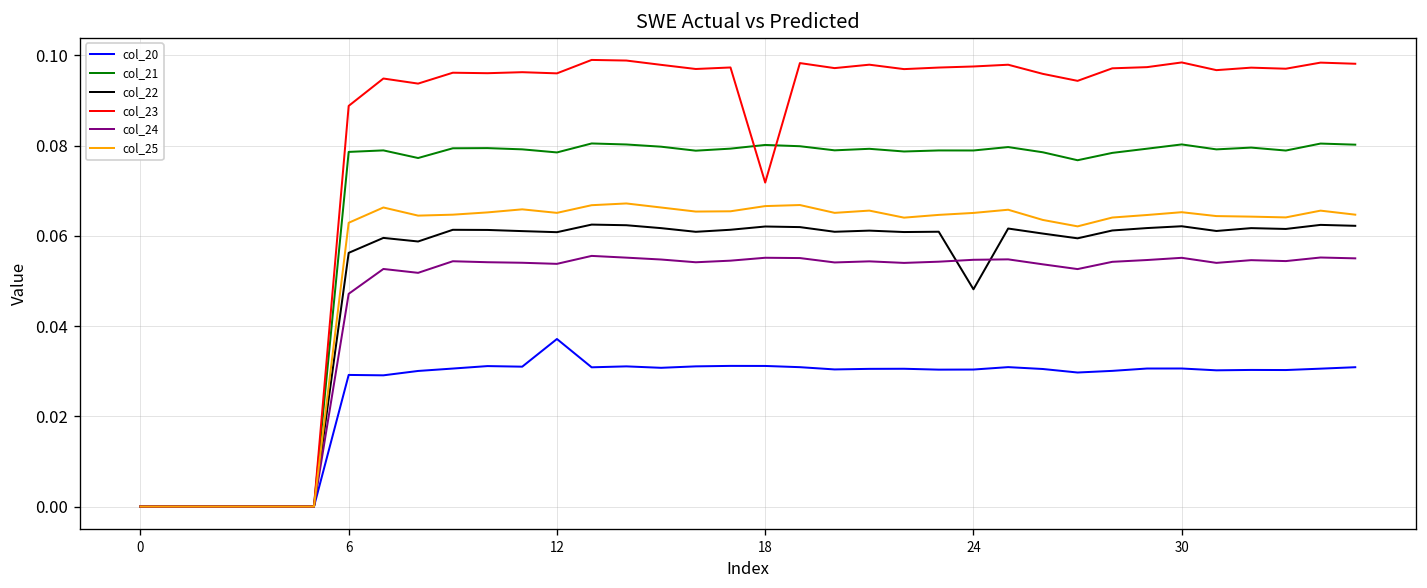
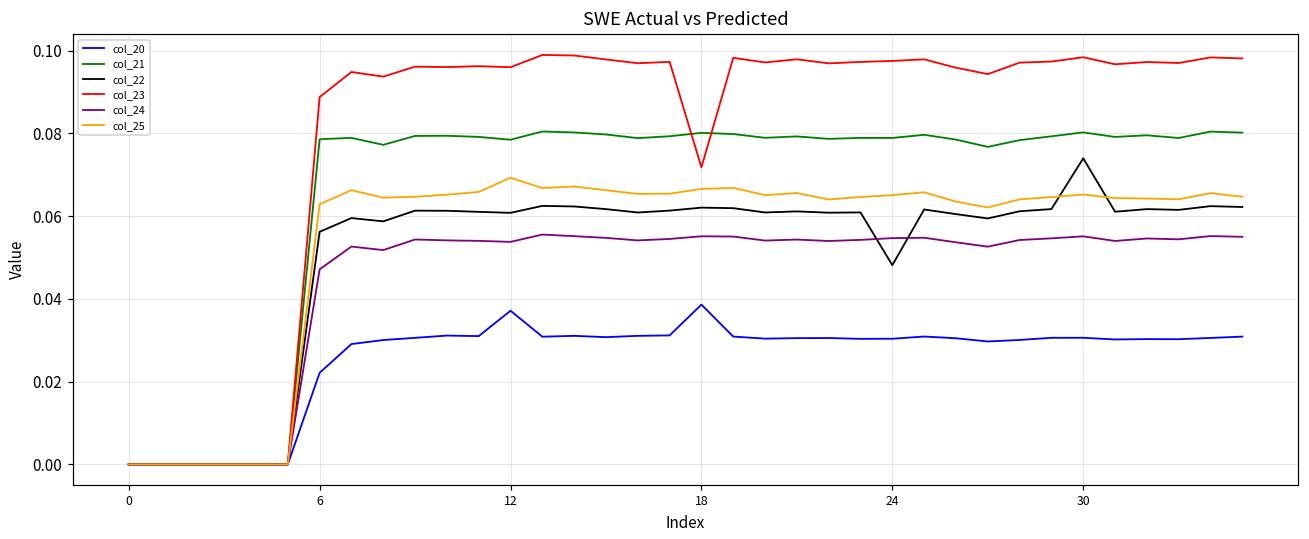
  {
    "col_20": {
-     "6": 0.029,
+     "6": 0.022,
      "12": 0.037,
-     "18": 0.031,
+     "18": 0.039,
      "24": 0.030,
      "30": 0.031
    },
    "col_21": {
      "6": 0.079,
      "12": 0.078,
      "18": 0.080,
      "24": 0.079,
      "30": 0.080
    },
    "col_22": {
      "6": 0.056,
      "12": 0.061,
      "18": 0.062,
      "24": 0.048,
-     "30": 0.062
+     "30": 0.074
    },
    "col_23": {
      "6": 0.089,
      "12": 0.096,
      "18": 0.072,
      "24": 0.098,
      "30": 0.098
    },
    "col_24": {
      "6": 0.047,
      "12": 0.054,
      "18": 0.055,
      "24": 0.055,
      "30": 0.055
    },
    "col_25": {
      "6": 0.063,
-     "12": 0.065,
+     "12": 0.069,
      "18": 0.067,
      "24": 0.065,
      "30": 0.065
    }
  }
